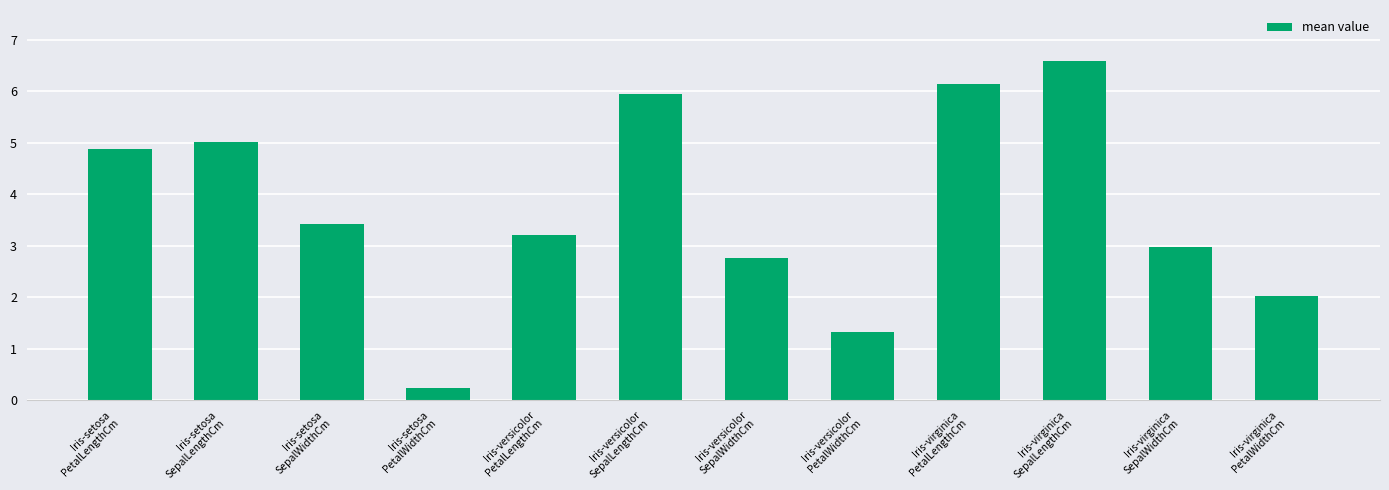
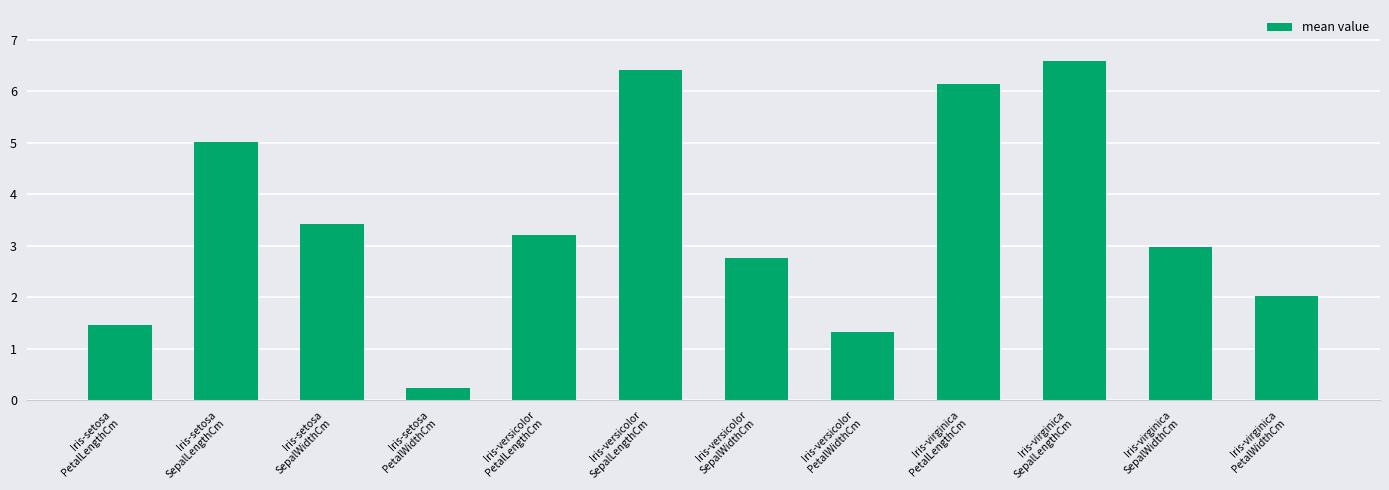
  {
-   "Iris-setosa PetalLengthCm": 4.9,
+   "Iris-setosa PetalLengthCm": 1.5,
    "Iris-setosa SepalLengthCm": 5.0,
    "Iris-setosa SepalWidthCm": 3.4,
    "Iris-setosa PetalWidthCm": 0.2,
    "Iris-versicolor PetalLengthCm": 3.2,
-   "Iris-versicolor SepalLengthCm": 5.9,
+   "Iris-versicolor SepalLengthCm": 6.4,
    "Iris-versicolor SepalWidthCm": 2.8,
    "Iris-versicolor PetalWidthCm": 1.3,
    "Iris-virginica PetalLengthCm": 6.2,
    "Iris-virginica SepalLengthCm": 6.6,
    "Iris-virginica SepalWidthCm": 3.0,
    "Iris-virginica PetalWidthCm": 2.0
  }
